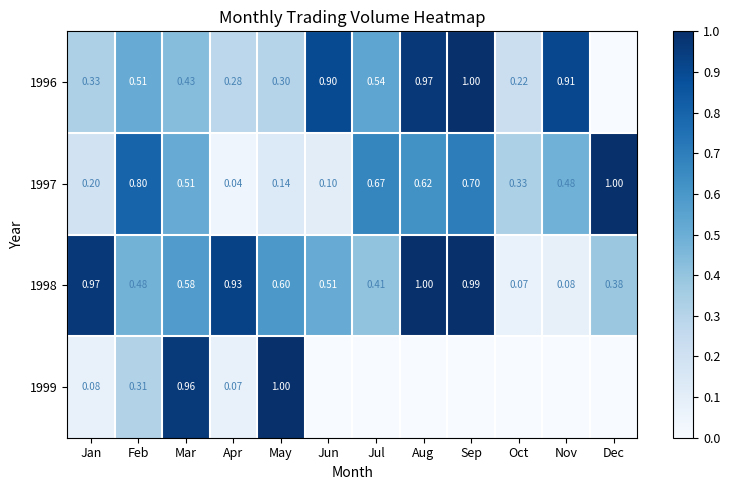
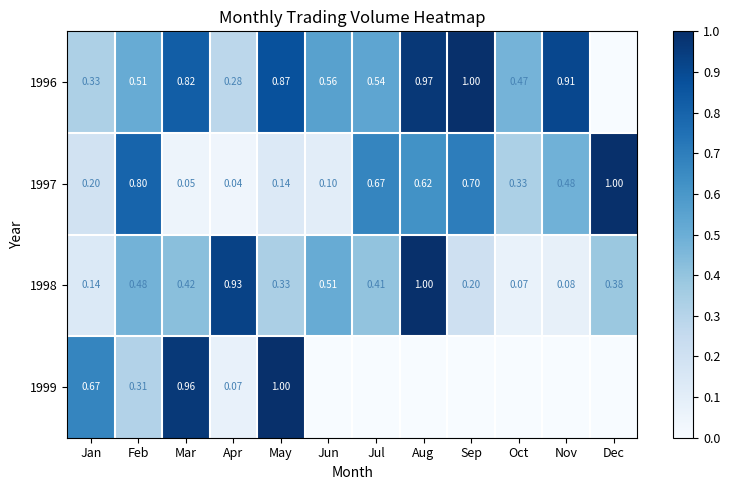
  {
    "1996": {
      "Jan": 0.33,
      "Feb": 0.51,
-     "Mar": 0.43,
+     "Mar": 0.82,
      "Apr": 0.28,
-     "May": 0.30,
-     "Jun": 0.90,
+     "May": 0.87,
+     "Jun": 0.56,
      "Jul": 0.54,
      "Aug": 0.97,
      "Sep": 1.00,
-     "Oct": 0.22,
+     "Oct": 0.47,
      "Nov": 0.91
    },
    "1997": {
      "Jan": 0.20,
      "Feb": 0.80,
-     "Mar": 0.51,
+     "Mar": 0.05,
      "Apr": 0.04,
      "May": 0.14,
      "Jun": 0.10,
      "Jul": 0.67,
      "Aug": 0.62,
      "Sep": 0.70,
      "Oct": 0.33,
      "Dec": 1.00
    },
    "1998": {
-     "Jan": 0.97,
+     "Jan": 0.14,
      "Feb": 0.48,
-     "Mar": 0.58,
+     "Mar": 0.42,
      "Apr": 0.93,
-     "May": 0.60,
+     "May": 0.33,
      "Jun": 0.51,
      "Jul": 0.41,
      "Aug": 1.00,
-     "Sep": 0.99,
+     "Sep": 0.20,
      "Oct": 0.07,
      "Nov": 0.08,
      "Dec": 0.38
    },
    "1999": {
-     "Jan": 0.08,
+     "Jan": 0.67,
      "Feb": 0.31,
      "Mar": 0.96,
      "Apr": 0.07,
      "May": 1.00
    }
  }
